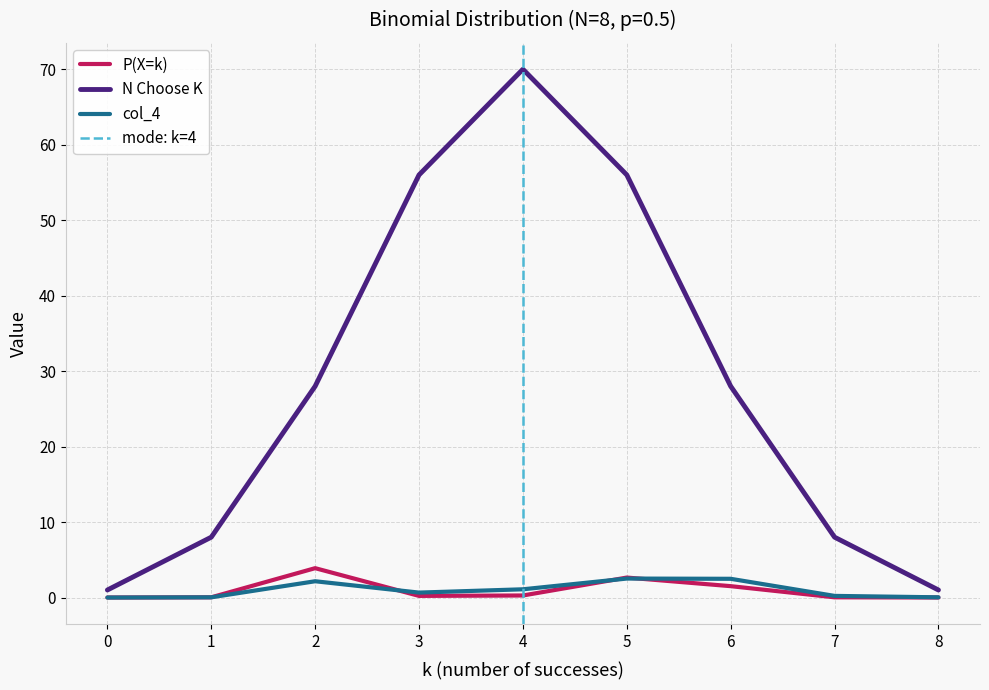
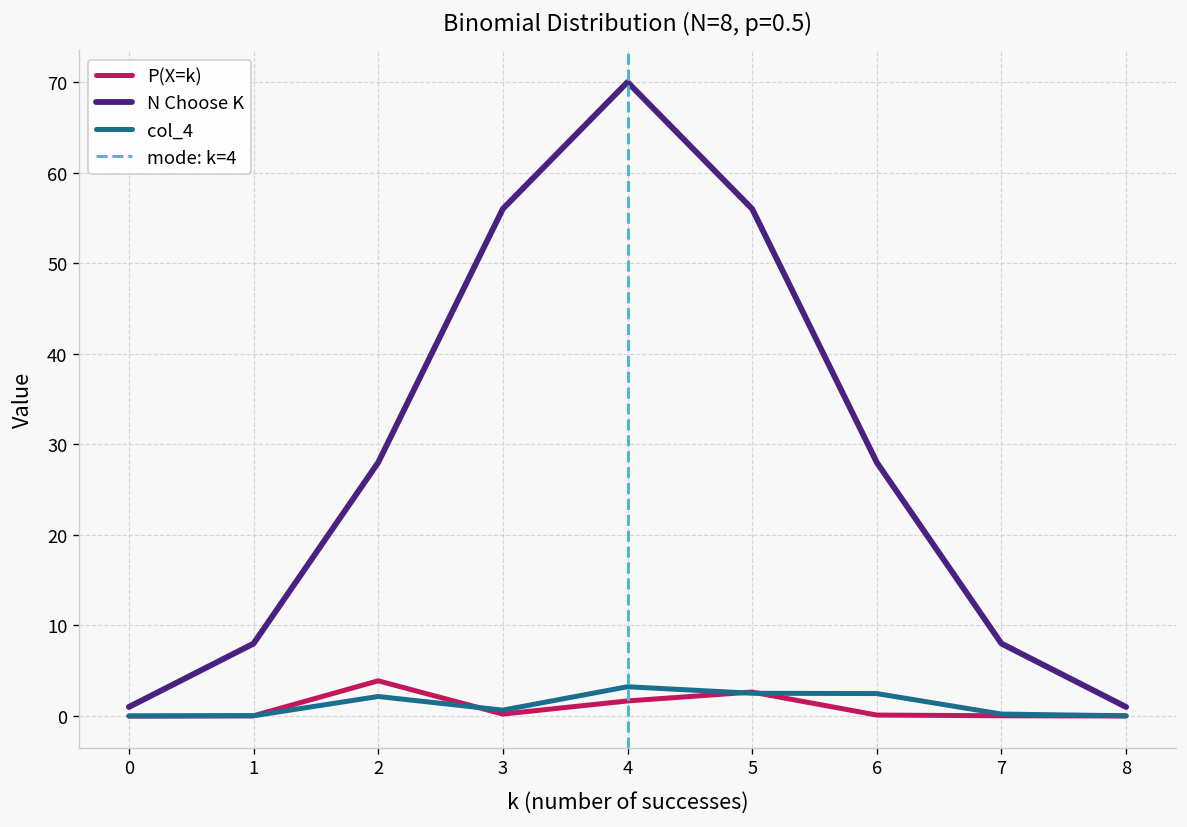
  {
    "P(X=k)": {
      "2": 4,
      "3": 0,
-     "4": 0,
-     "6": 2
+     "4": 2,
+     "6": 0
    },
    "N Choose K": {
      "0": 1,
      "1": 8,
      "2": 28,
      "3": 56,
      "4": 70,
      "5": 56,
      "6": 28,
      "7": 8,
      "8": 1
    },
    "col_4": {
      "2": 2,
      "3": 1,
-     "4": 1,
+     "4": 3,
      "6": 2
    }
  }
